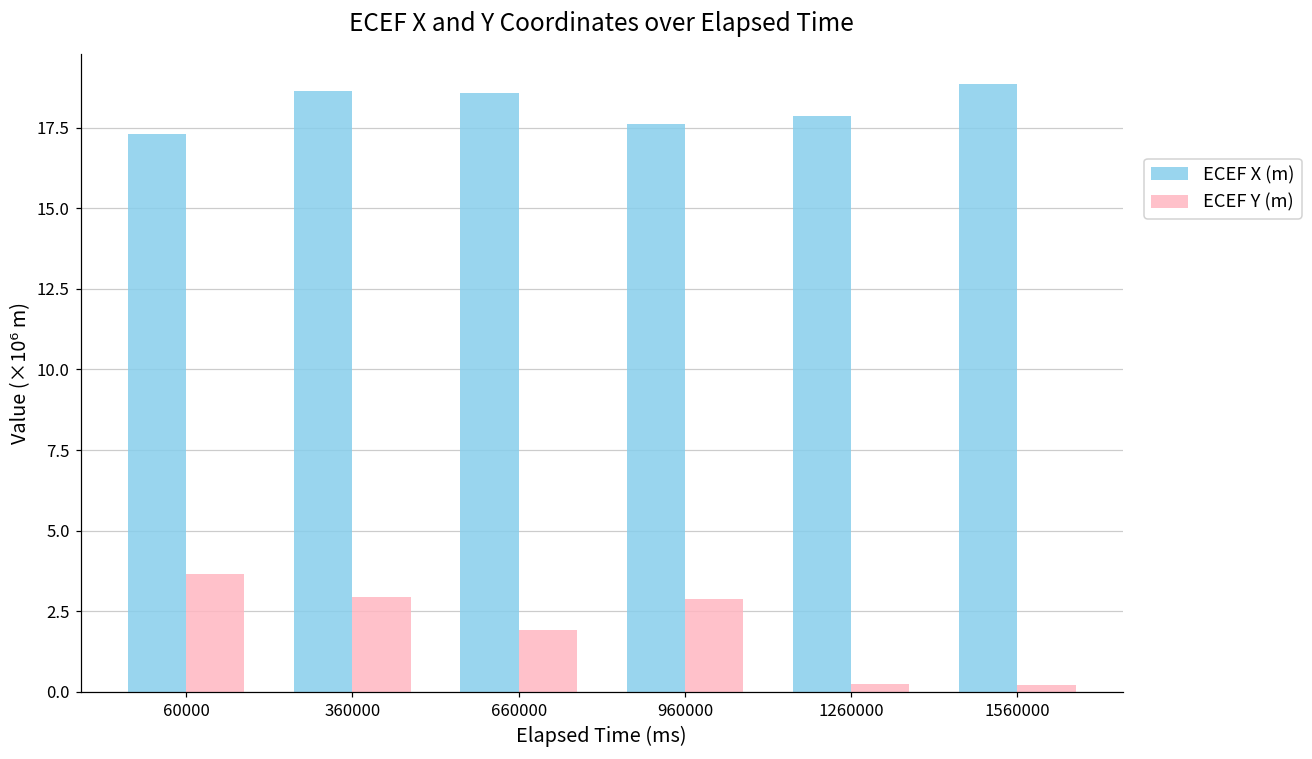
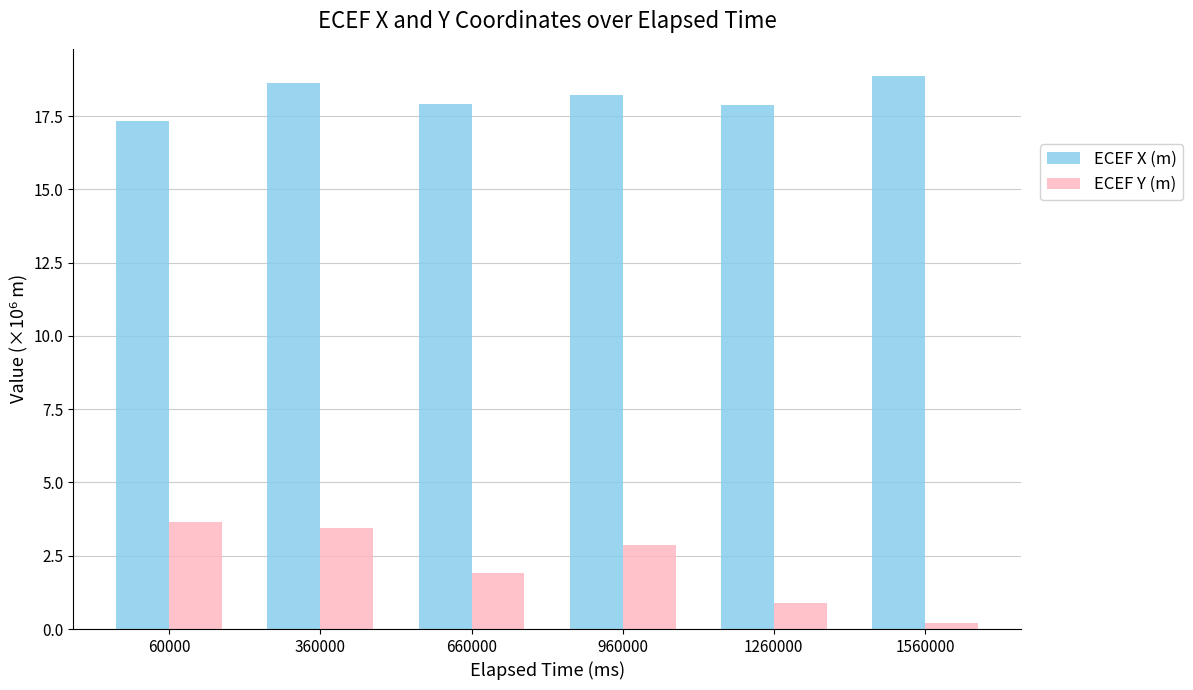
  {
    "ECEF X (m)": {
      "60000": 17.3,
      "360000": 18.6,
-     "660000": 18.6,
-     "960000": 17.6,
+     "660000": 17.9,
+     "960000": 18.2,
      "1260000": 17.9,
      "1560000": 18.8
    },
    "ECEF Y (m)": {
      "60000": 3.7,
-     "360000": 2.9,
+     "360000": 3.5,
      "660000": 1.9,
      "960000": 2.9,
-     "1260000": 0.3,
+     "1260000": 0.9,
      "1560000": 0.2
    }
  }
